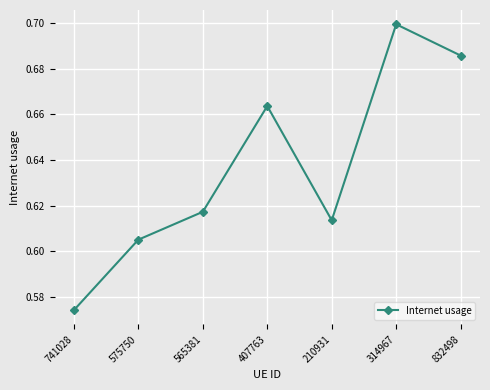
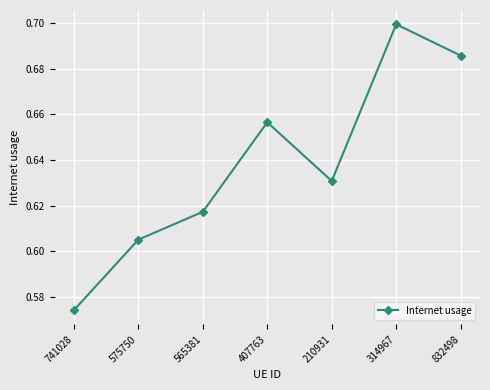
  {
    "741028": 0.574,
    "575750": 0.605,
    "565381": 0.617,
-   "407763": 0.664,
-   "210931": 0.614,
+   "407763": 0.657,
+   "210931": 0.631,
    "314967": 0.699,
    "832498": 0.686
  }
